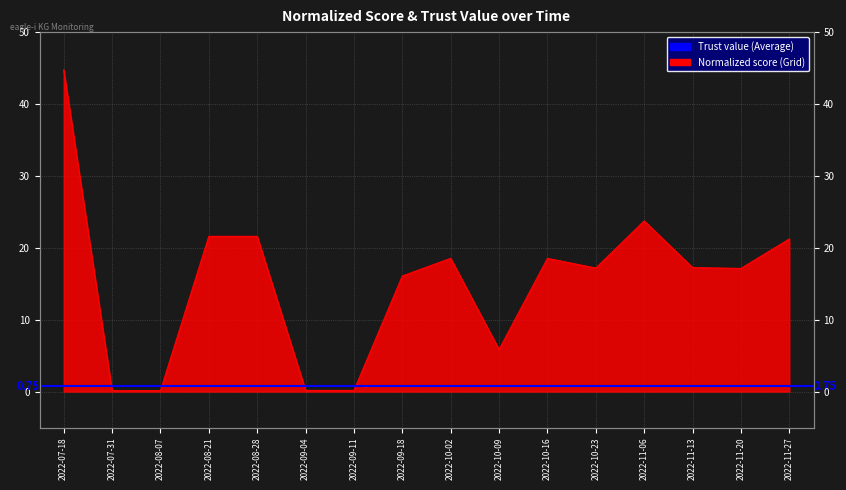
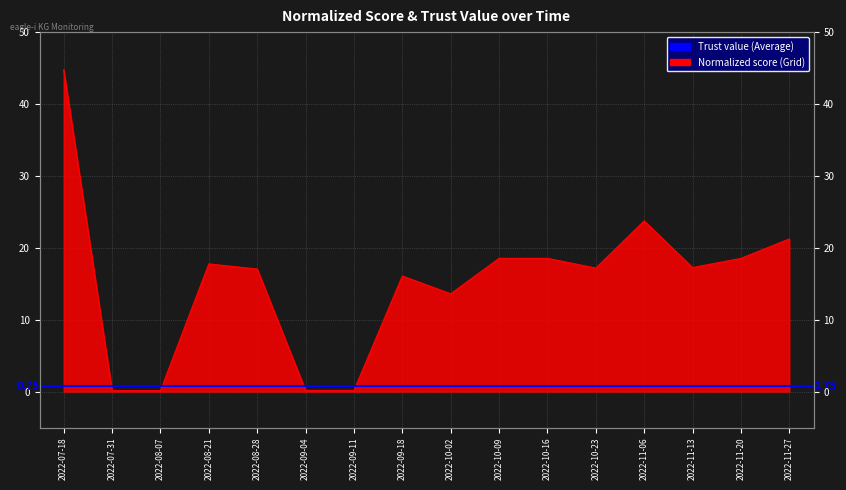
  {
    "2022-07-18": 45,
    "2022-07-31": 0,
    "2022-08-07": 0,
-   "2022-08-21": 22,
-   "2022-08-28": 22,
+   "2022-08-21": 18,
+   "2022-08-28": 17,
    "2022-09-04": 0,
    "2022-09-11": 0,
    "2022-09-18": 16,
-   "2022-10-02": 19,
-   "2022-10-09": 6,
+   "2022-10-02": 14,
+   "2022-10-09": 19,
    "2022-10-16": 19,
    "2022-10-23": 17,
    "2022-11-06": 24,
    "2022-11-13": 17,
-   "2022-11-20": 17,
+   "2022-11-20": 19,
    "2022-11-27": 21
  }
